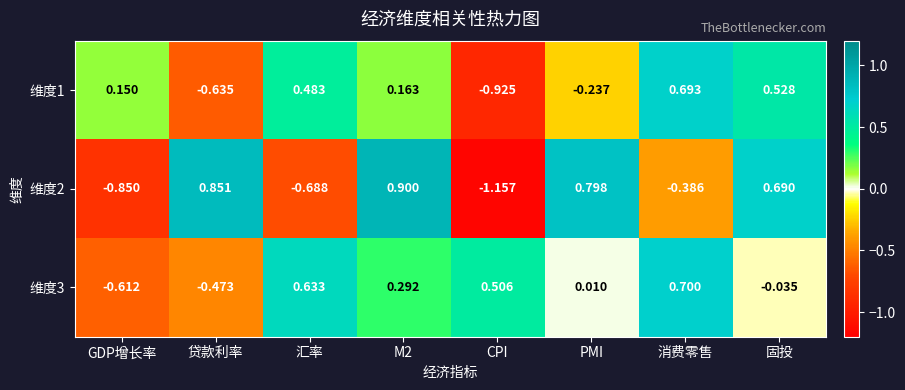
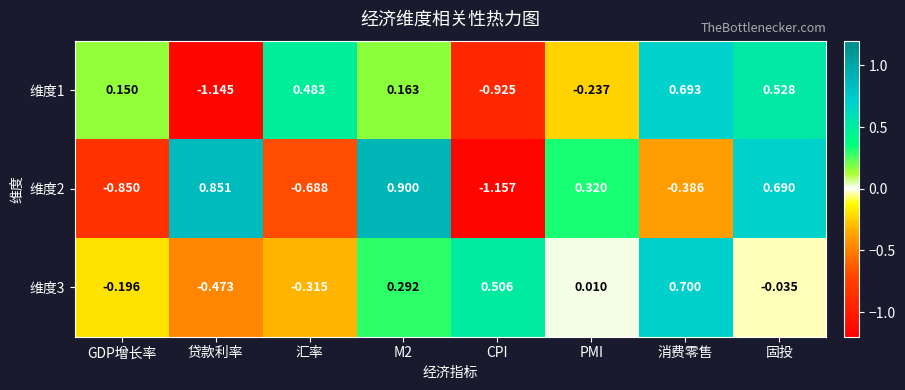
  {
    "维度1": {
      "GDP增长率": 0.150,
-     "贷款利率": -0.635,
+     "贷款利率": -1.145,
      "汇率": 0.483,
      "M2": 0.163,
      "CPI": -0.925,
      "PMI": -0.237,
      "消费零售": 0.693,
      "固投": 0.528
    },
    "维度2": {
      "GDP增长率": -0.850,
      "贷款利率": 0.851,
      "汇率": -0.688,
      "M2": 0.900,
      "CPI": -1.157,
-     "PMI": 0.798,
+     "PMI": 0.320,
      "消费零售": -0.386,
      "固投": 0.690
    },
    "维度3": {
-     "GDP增长率": -0.612,
+     "GDP增长率": -0.196,
      "贷款利率": -0.473,
-     "汇率": 0.633,
+     "汇率": -0.315,
      "M2": 0.292,
      "CPI": 0.506,
      "PMI": 0.010,
      "消费零售": 0.700,
      "固投": -0.035
    }
  }
